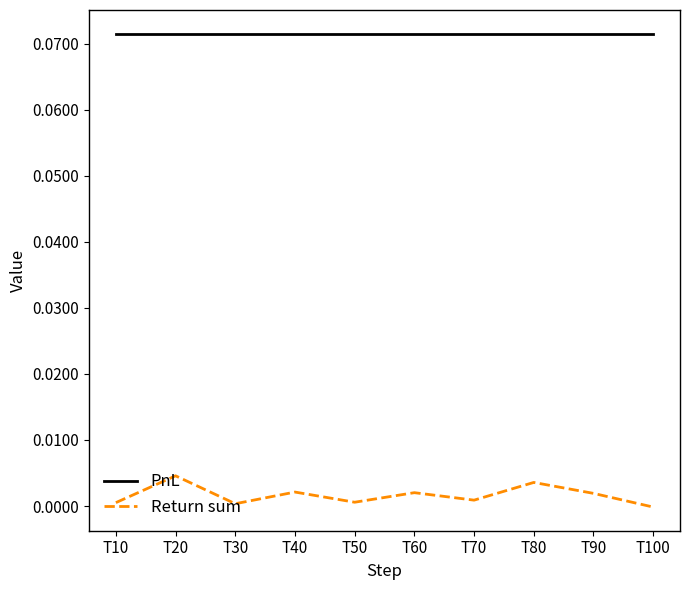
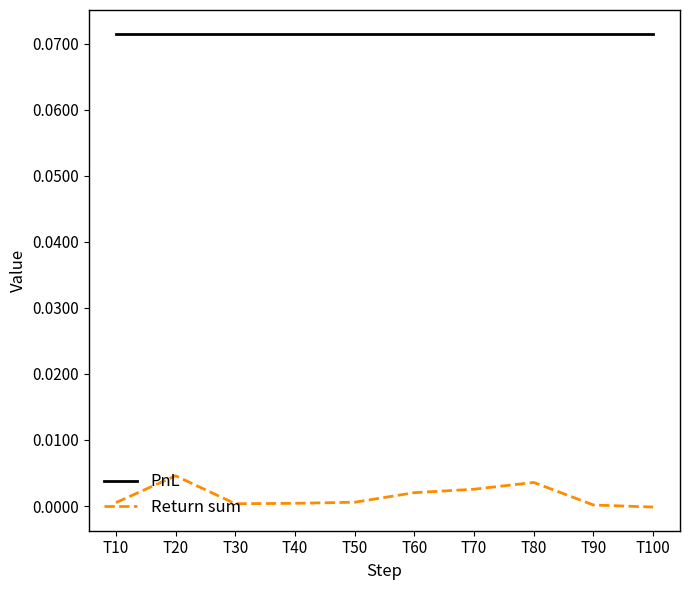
  {
    "PnL": {
      "T10": 0.072,
      "T20": 0.072,
      "T30": 0.072,
      "T40": 0.072,
      "T50": 0.072,
      "T60": 0.072,
      "T70": 0.072,
      "T80": 0.072,
      "T90": 0.072,
      "T100": 0.072
    },
    "Return sum": {
      "T10": 0.001,
      "T20": 0.005,
      "T30": 0.000,
-     "T40": 0.002,
+     "T40": 0.000,
      "T50": 0.001,
      "T60": 0.002,
-     "T70": 0.001,
+     "T70": 0.003,
      "T80": 0.004,
-     "T90": 0.002,
+     "T90": 0.000,
      "T100": 0.000
    }
  }
